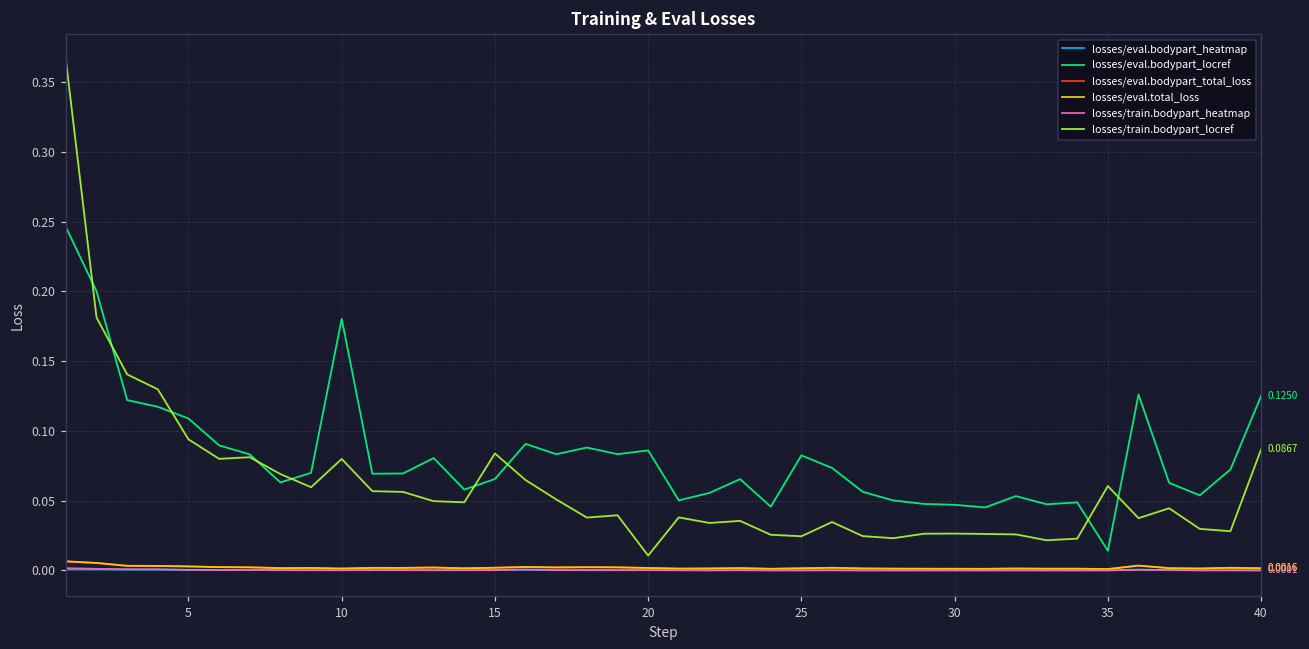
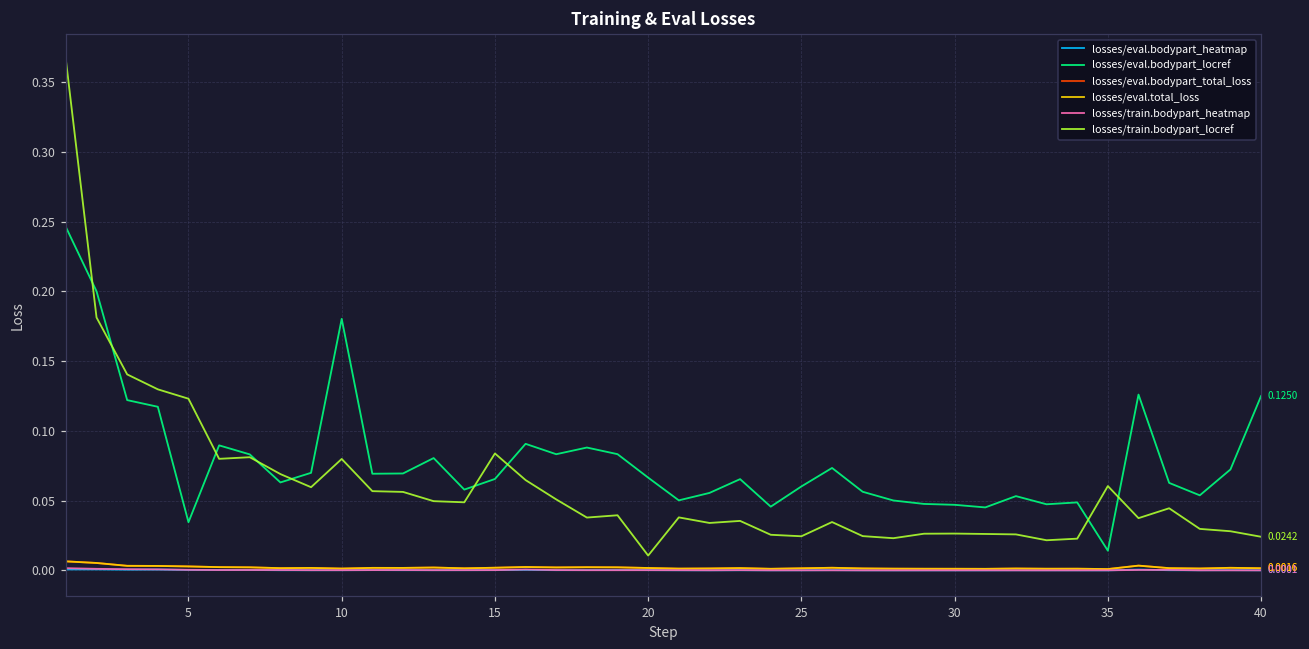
  {
    "losses/eval.bodypart_locref": {
-     "5": 0.109,
+     "5": 0.035,
      "10": 0.180,
      "15": 0.066,
-     "20": 0.086,
-     "25": 0.082,
+     "20": 0.067,
+     "25": 0.060,
      "30": 0.047,
      "35": 0.014
    },
    "losses/eval.total_loss": {
      "5": 0.003
    },
    "losses/train.bodypart_locref": {
-     "5": 0.094,
-     "40": 0.0867
+     "5": 0.123,
+     "40": 0.0242
    }
  }
